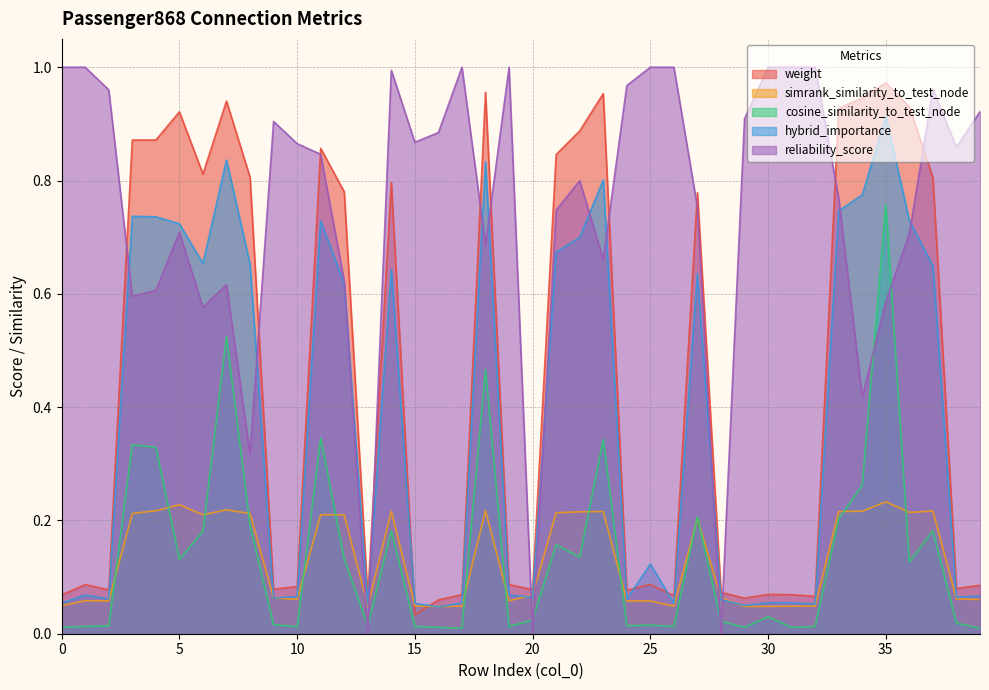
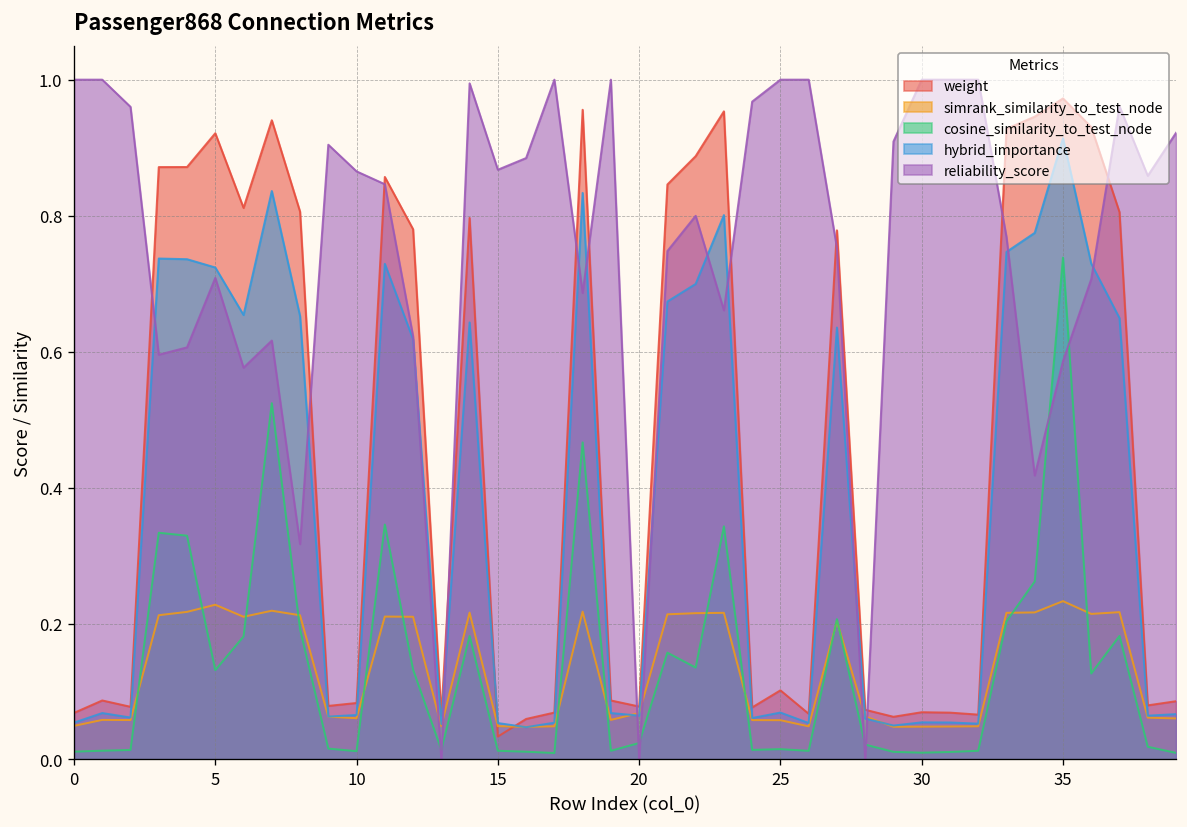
  {
    "weight": {
      "0": 0.07,
      "5": 0.92,
      "10": 0.08,
      "15": 0.03,
      "20": 0.08,
-     "25": 0.09,
+     "25": 0.10,
      "30": 0.07
    },
    "simrank_similarity_to_test_node": {
      "0": 0.05,
      "5": 0.23,
      "10": 0.06,
      "15": 0.05,
      "25": 0.06,
      "30": 0.05,
      "35": 0.23
    },
    "cosine_similarity_to_test_node": {
      "0": 0.01,
      "5": 0.13,
      "10": 0.01,
      "15": 0.01,
      "20": 0.02,
      "25": 0.02,
-     "30": 0.03,
-     "35": 0.76
+     "30": 0.01,
+     "35": 0.74
    },
    "hybrid_importance": {
      "0": 0.05,
      "5": 0.72,
      "10": 0.07,
      "15": 0.05,
-     "25": 0.12,
+     "25": 0.07,
      "30": 0.05
    },
    "reliability_score": {
      "0": 1.00,
      "5": 0.71,
      "10": 0.87,
      "15": 0.87,
      "20": 0.00,
      "25": 1.00,
      "35": 0.59
    }
  }
